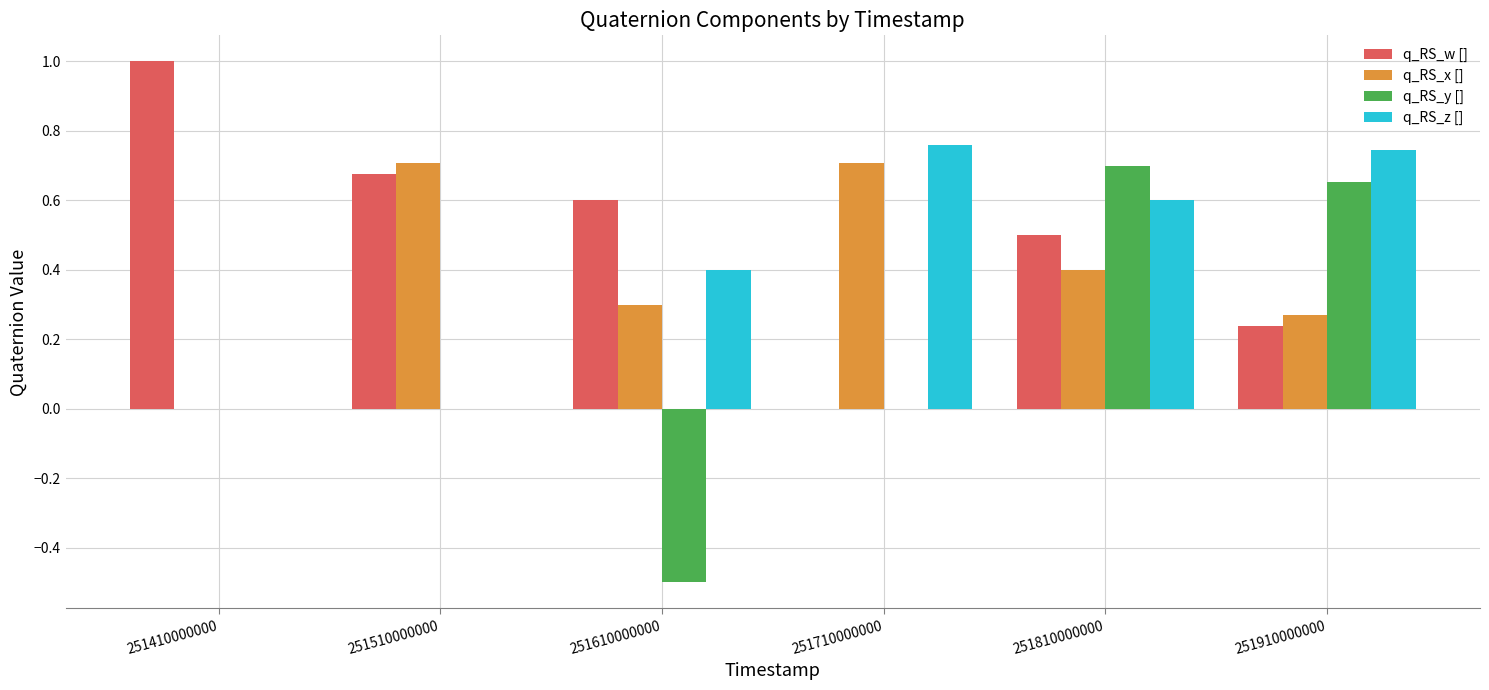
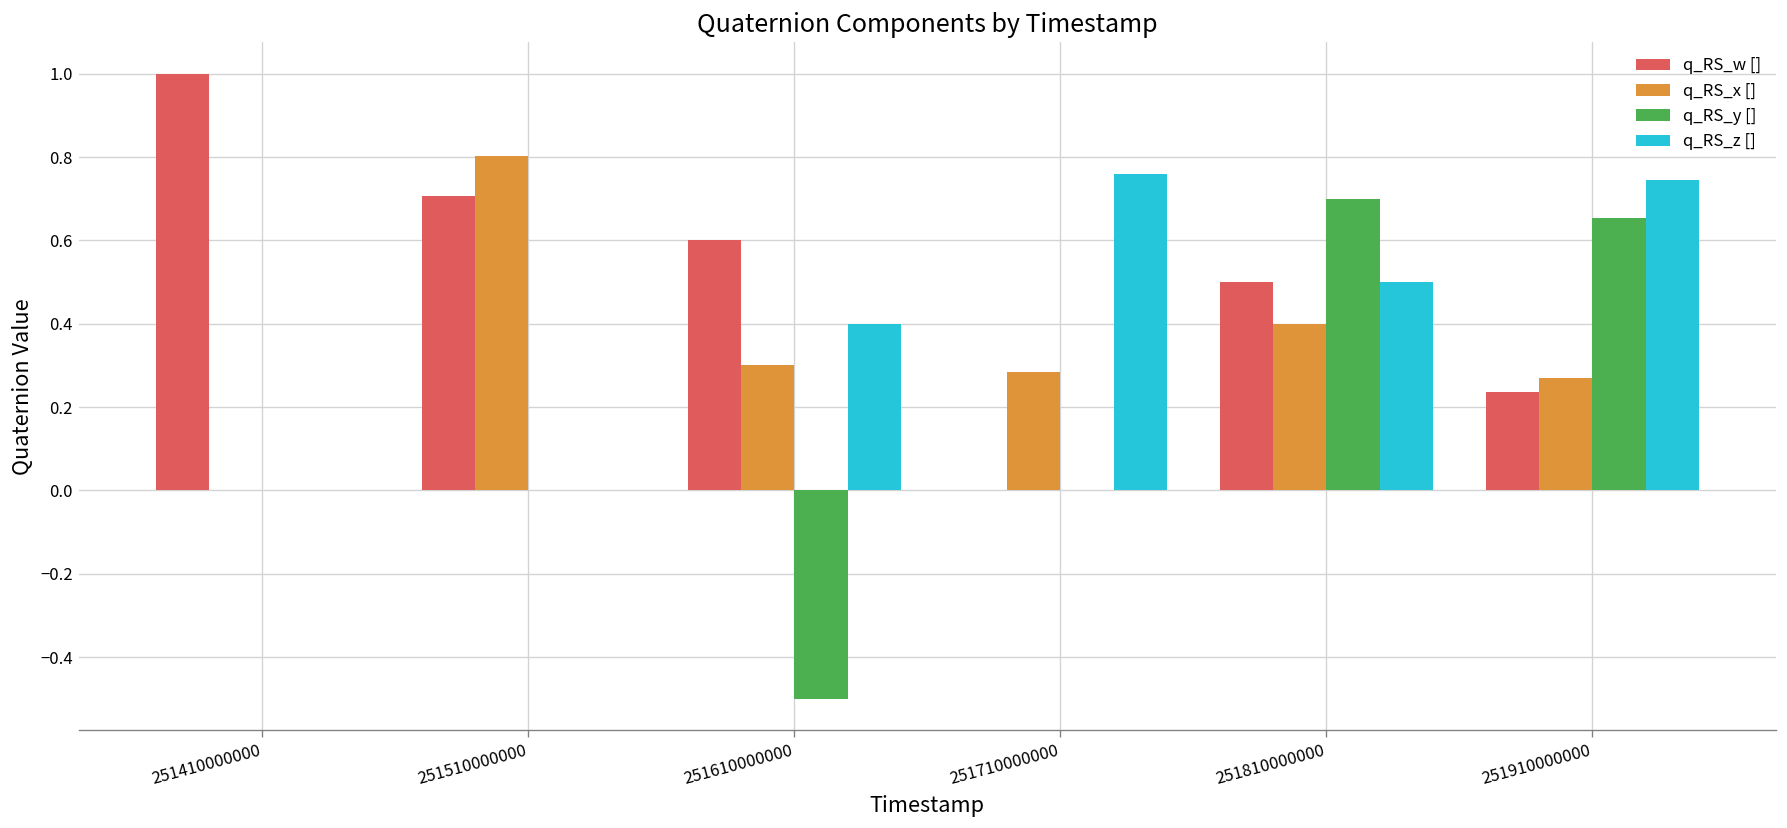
  {
    "q_RS_w []": {
      "251410000000": 1.00,
-     "251510000000": 0.68,
+     "251510000000": 0.71,
      "251610000000": 0.60,
      "251710000000": 0.00,
      "251810000000": 0.50,
      "251910000000": 0.24
    },
    "q_RS_x []": {
      "251410000000": 0.00,
-     "251510000000": 0.71,
+     "251510000000": 0.80,
      "251610000000": 0.30,
-     "251710000000": 0.71,
+     "251710000000": 0.28,
      "251810000000": 0.40,
      "251910000000": 0.27
    },
    "q_RS_y []": {
      "251410000000": 0.00,
      "251510000000": 0.00,
      "251610000000": -0.50,
      "251710000000": 0.00,
      "251810000000": 0.70,
      "251910000000": 0.65
    },
    "q_RS_z []": {
      "251410000000": 0.0,
      "251510000000": 0.0,
      "251610000000": 0.4,
      "251710000000": 0.76,
-     "251810000000": 0.6,
+     "251810000000": 0.5,
      "251910000000": 0.74
    }
  }
